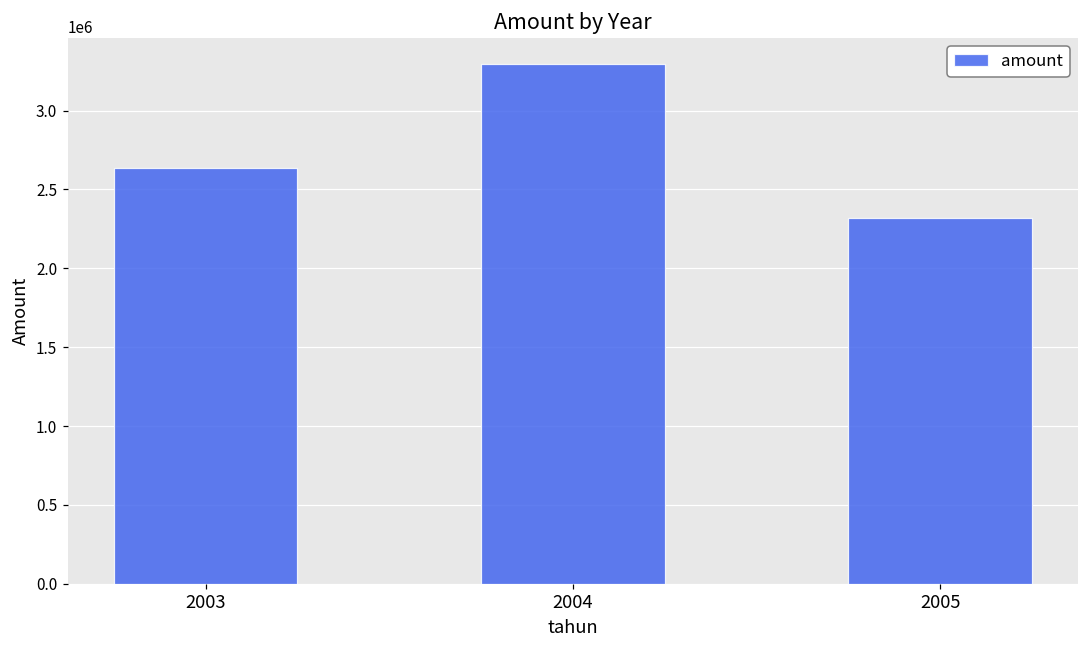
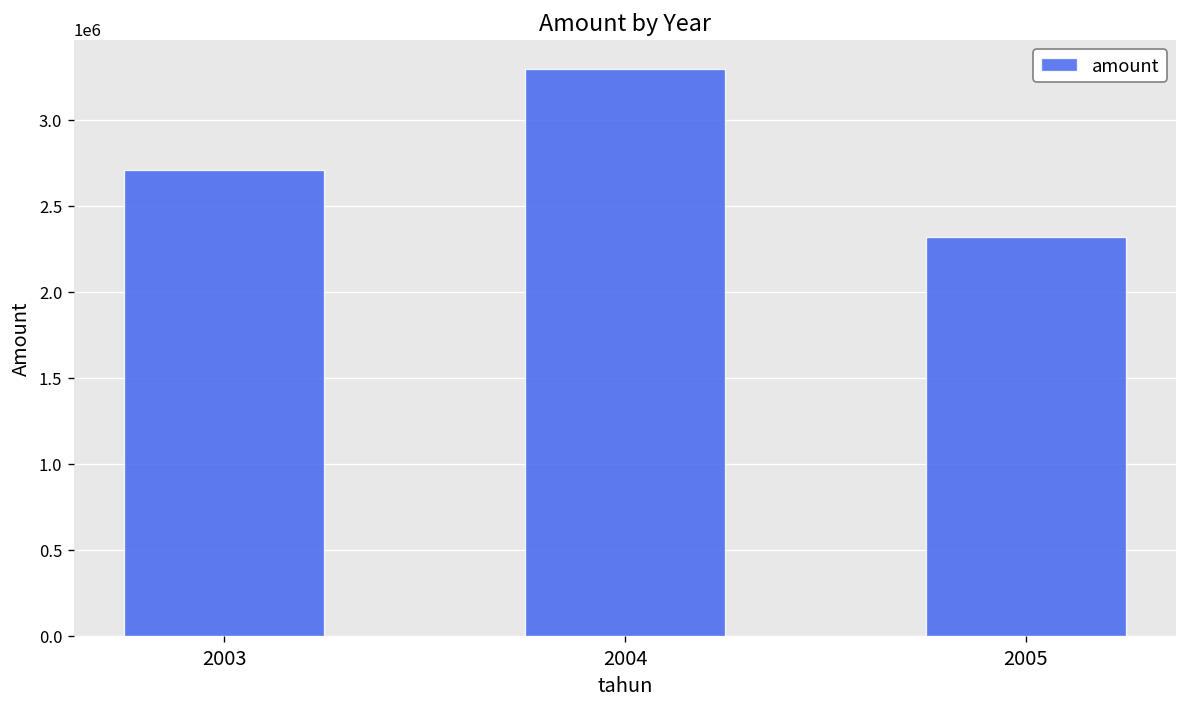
  {
-   "2003": 2640000,
+   "2003": 2710000,
    "2004": 3300000,
    "2005": 2320000
  }
